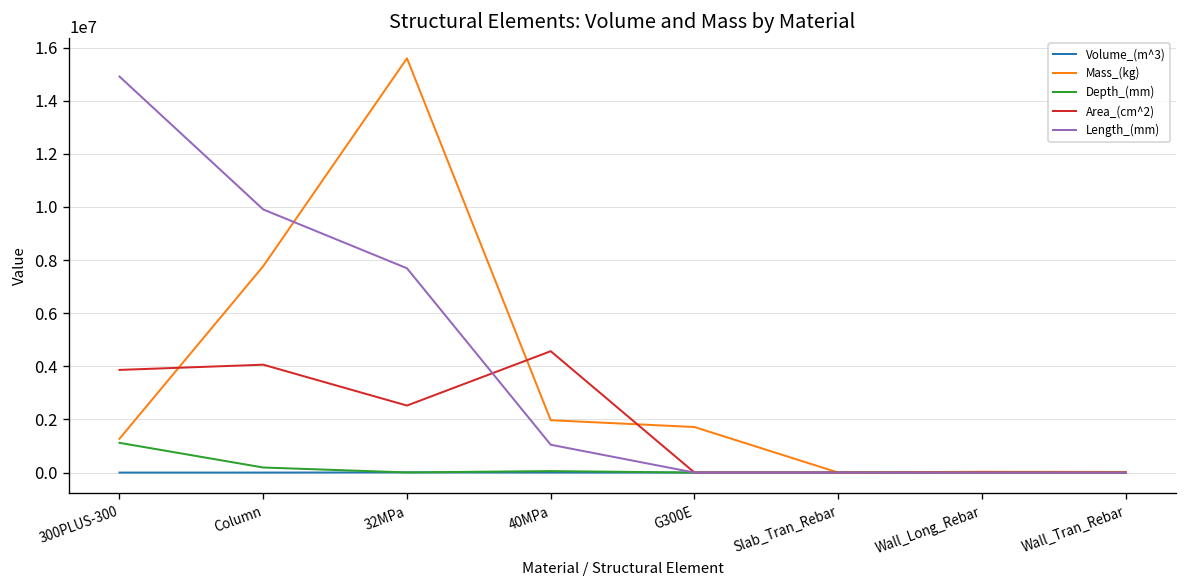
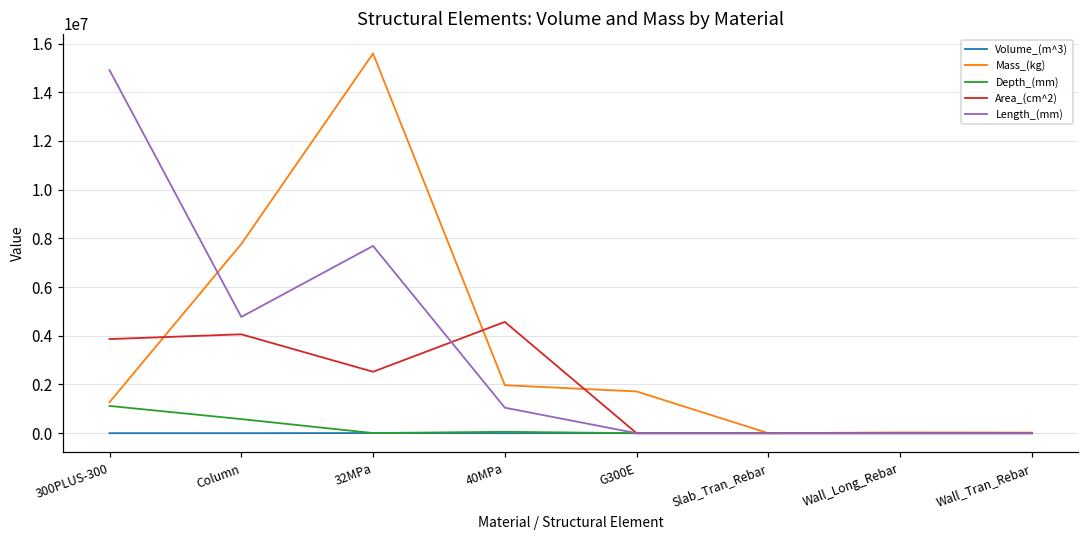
  {
    "Volume_(m^3)": {
      "300PLUS-300": 0,
      "Column": 0
    },
    "Mass_(kg)": {
      "300PLUS-300": 1300000,
      "Column": 7800000,
      "32MPa": 15600000,
      "40MPa": 2000000,
      "G300E": 1700000
    },
    "Depth_(mm)": {
      "300PLUS-300": 1100000,
-     "Column": 200000
+     "Column": 600000
    },
    "Area_(cm^2)": {
      "300PLUS-300": 3900000,
      "Column": 4100000,
      "32MPa": 2500000,
      "40MPa": 4600000
    },
    "Length_(mm)": {
      "300PLUS-300": 14900000,
-     "Column": 9900000,
+     "Column": 4800000,
      "32MPa": 7700000,
      "40MPa": 1000000
    }
  }
